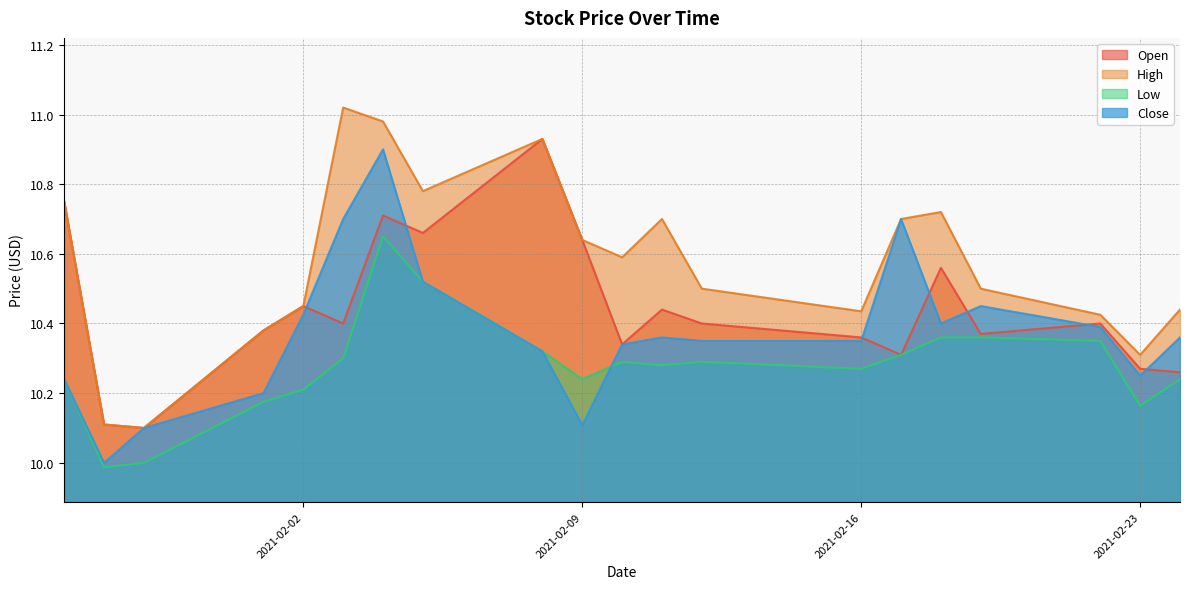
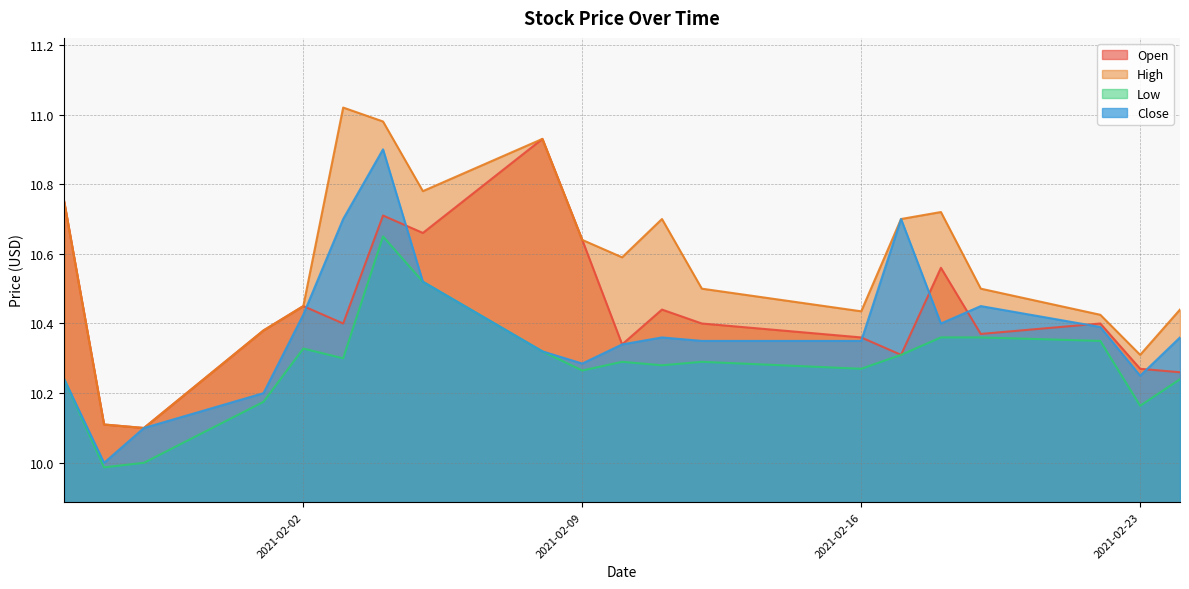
  {
    "Low": {
-     "2021-02-02": 10.21,
-     "2021-02-09": 10.24,
+     "2021-02-02": 10.33,
+     "2021-02-09": 10.27,
      "2021-02-16": 10.27,
      "2021-02-23": 10.16
    },
    "Close": {
      "2021-02-02": 10.43,
-     "2021-02-09": 10.11,
+     "2021-02-09": 10.28,
      "2021-02-16": 10.35,
      "2021-02-23": 10.25
    }
  }
